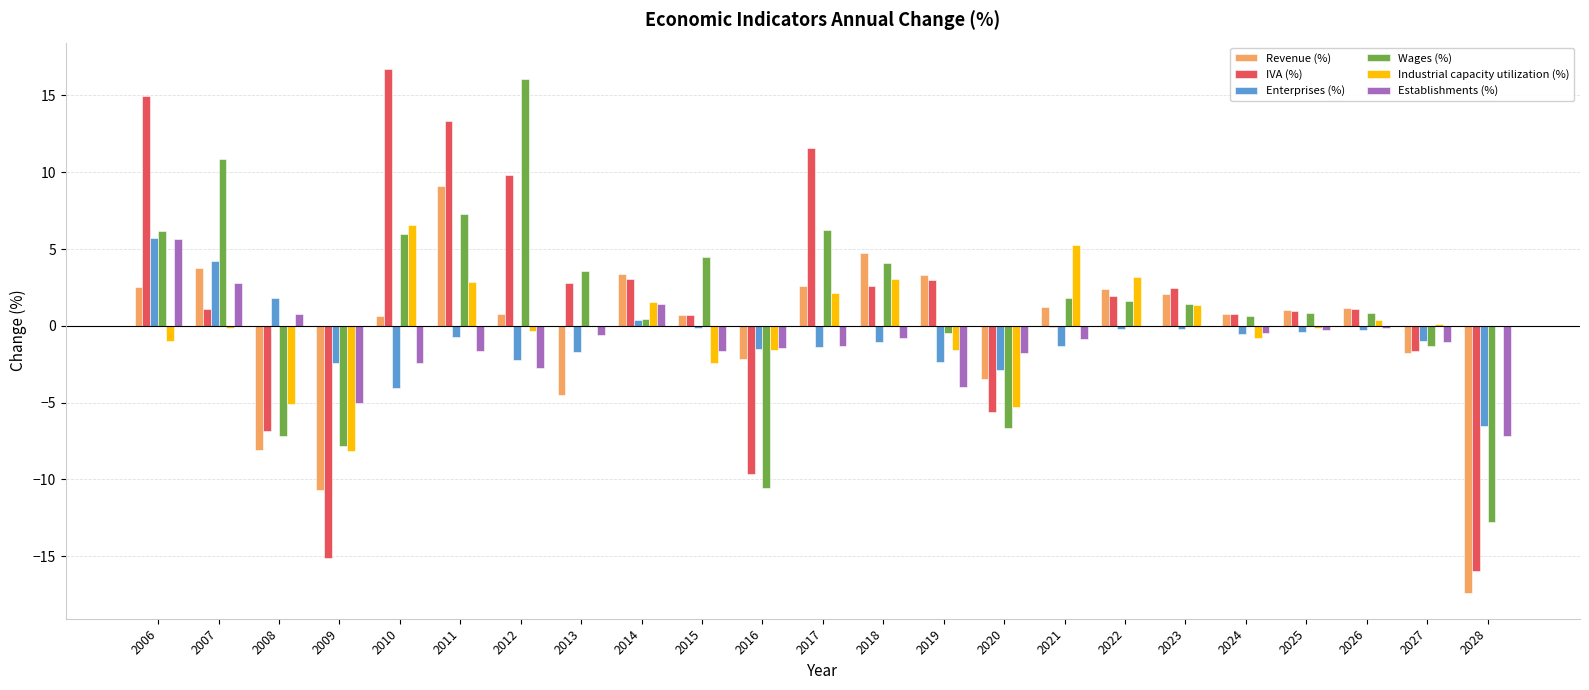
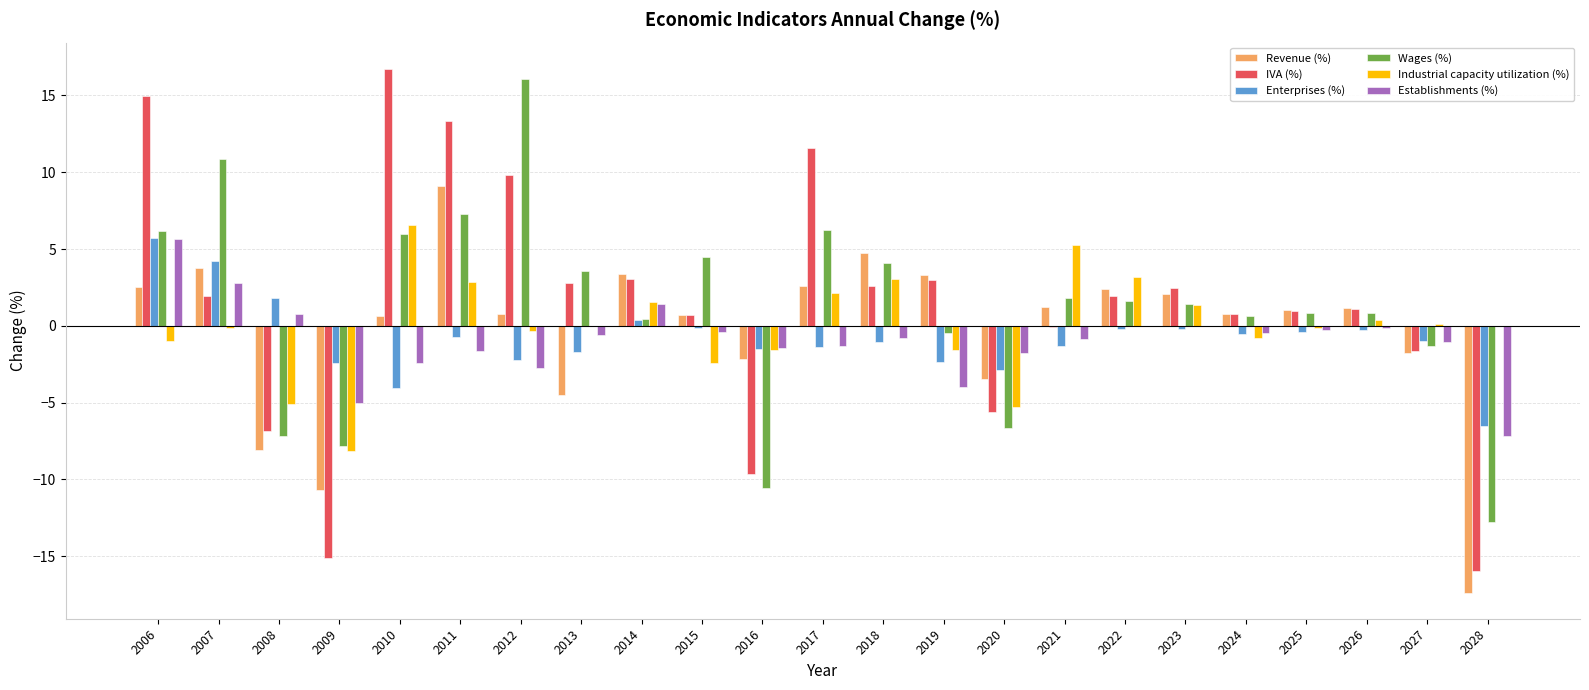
  {
    "Revenue (%)": {
      "2006": 2.5,
      "2007": 3.8,
      "2008": -8.1,
      "2009": -10.7,
      "2010": 0.6,
      "2011": 9.1,
      "2012": 0.8,
      "2013": -4.5,
      "2014": 3.4,
      "2015": 0.7,
      "2016": -2.2,
      "2017": 2.6,
      "2018": 4.7,
      "2019": 3.3,
      "2020": -3.4,
      "2021": 1.2,
      "2022": 2.4,
      "2023": 2.1,
      "2024": 0.8,
      "2025": 1.0,
      "2026": 1.2,
      "2027": -1.8,
      "2028": -17.4
    },
    "IVA (%)": {
      "2006": 14.9,
-     "2007": 1.1,
+     "2007": 1.9,
      "2008": -6.8,
      "2009": -15.1,
      "2010": 16.7,
      "2011": 13.3,
      "2012": 9.8,
      "2013": 2.8,
      "2014": 3.1,
      "2015": 0.7,
      "2016": -9.6,
      "2017": 11.6,
      "2018": 2.6,
      "2019": 3.0,
      "2020": -5.6,
      "2022": 1.9,
      "2023": 2.5,
      "2024": 0.7,
      "2025": 1.0,
      "2026": 1.1,
      "2027": -1.6,
      "2028": -16.0
    },
    "Enterprises (%)": {
      "2006": 5.7,
      "2007": 4.2,
      "2008": 1.8,
      "2009": -2.4,
      "2010": -4.0,
      "2011": -0.7,
      "2012": -2.2,
      "2013": -1.7,
      "2014": 0.4,
      "2016": -1.5,
      "2017": -1.4,
      "2018": -1.0,
      "2019": -2.4,
      "2020": -2.9,
      "2021": -1.3,
      "2022": -0.2,
      "2023": -0.2,
      "2024": -0.5,
      "2025": -0.4,
      "2026": -0.3,
      "2027": -1.0,
      "2028": -6.5
    },
    "Wages (%)": {
      "2006": 6.2,
      "2007": 10.8,
      "2008": -7.2,
      "2009": -7.8,
      "2010": 6.0,
      "2011": 7.3,
      "2012": 16.1,
      "2013": 3.6,
      "2014": 0.4,
      "2015": 4.5,
      "2016": -10.5,
      "2017": 6.3,
      "2018": 4.1,
      "2019": -0.4,
      "2020": -6.7,
      "2021": 1.8,
      "2022": 1.6,
      "2023": 1.4,
      "2024": 0.6,
      "2025": 0.8,
      "2026": 0.8,
      "2027": -1.3,
      "2028": -12.8
    },
    "Industrial capacity utilization (%)": {
      "2006": -1.0,
      "2008": -5.1,
      "2009": -8.2,
      "2010": 6.6,
      "2011": 2.9,
      "2012": -0.3,
      "2013": 0.0,
      "2014": 1.5,
      "2015": -2.4,
      "2016": -1.6,
      "2017": 2.2,
      "2018": 3.0,
      "2019": -1.6,
      "2020": -5.3,
      "2021": 5.3,
      "2022": 3.2,
      "2023": 1.3,
      "2024": -0.8,
      "2026": 0.4
    },
    "Establishments (%)": {
      "2006": 5.7,
      "2007": 2.8,
      "2008": 0.8,
      "2009": -5.1,
      "2010": -2.4,
      "2011": -1.7,
      "2012": -2.8,
      "2013": -0.6,
      "2014": 1.4,
-     "2015": -1.7,
+     "2015": -0.4,
      "2016": -1.5,
      "2017": -1.3,
      "2018": -0.8,
      "2019": -4.0,
      "2020": -1.8,
      "2021": -0.9,
      "2024": -0.4,
      "2025": -0.3,
      "2026": -0.2,
      "2027": -1.0,
      "2028": -7.2
    }
  }
